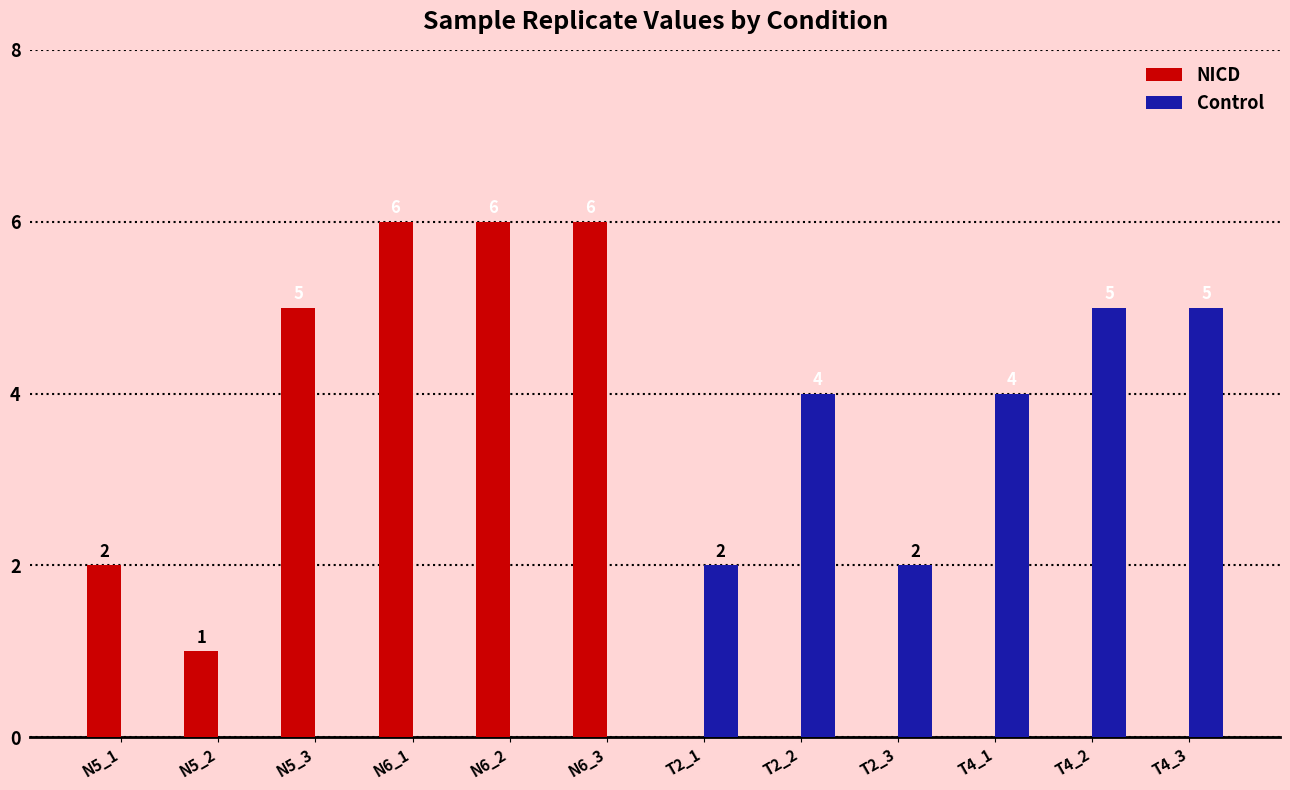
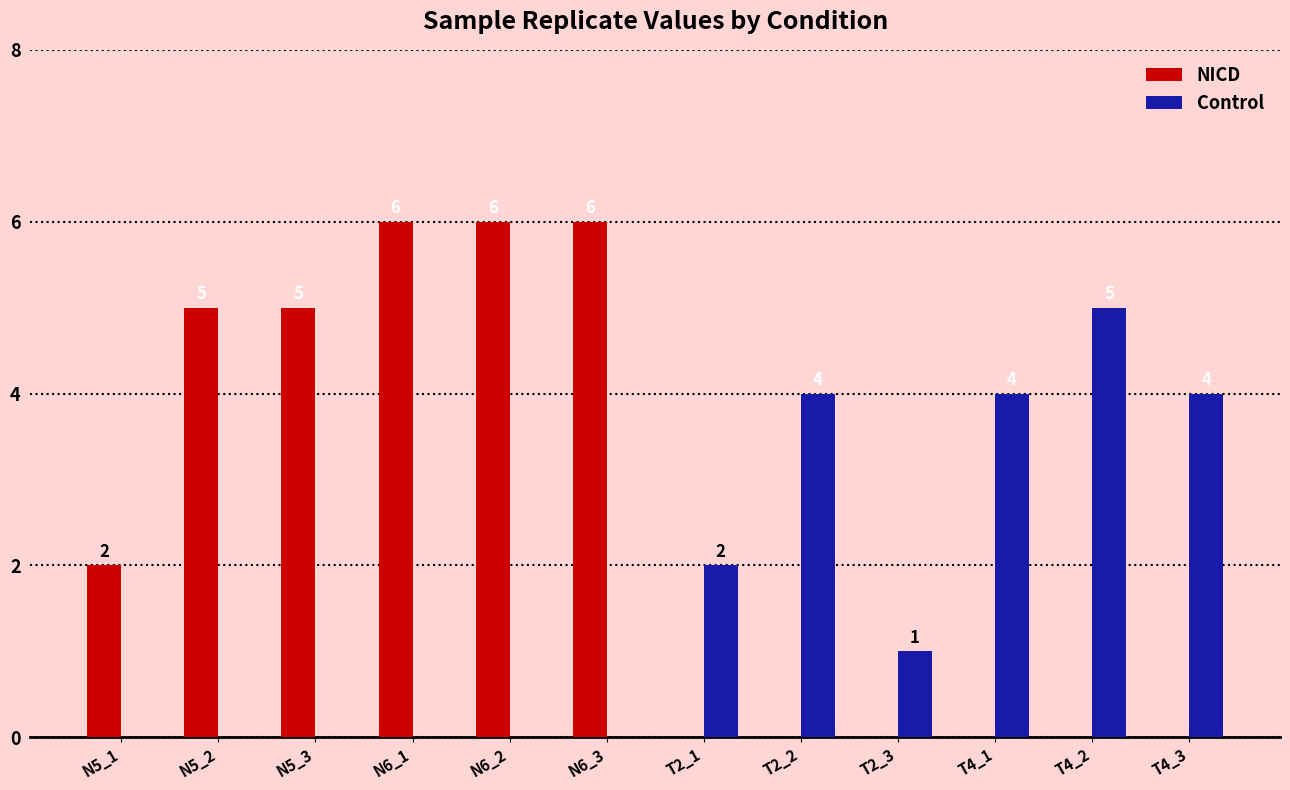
  {
    "NICD": {
-     "N5_2": 1,
+     "N5_2": 5,
      "N5_3": 5,
      "N6_1": 6,
      "N6_2": 6,
      "N6_3": 6,
      "T2_1": 0,
      "T2_2": 0,
      "T2_3": 0,
      "T4_1": 0,
      "T4_2": 0,
      "T4_3": 0
    },
    "Control": {
      "T2_1": 2,
-     "T2_3": 2,
-     "T4_3": 5
+     "T2_3": 1,
+     "T4_3": 4
    }
  }
